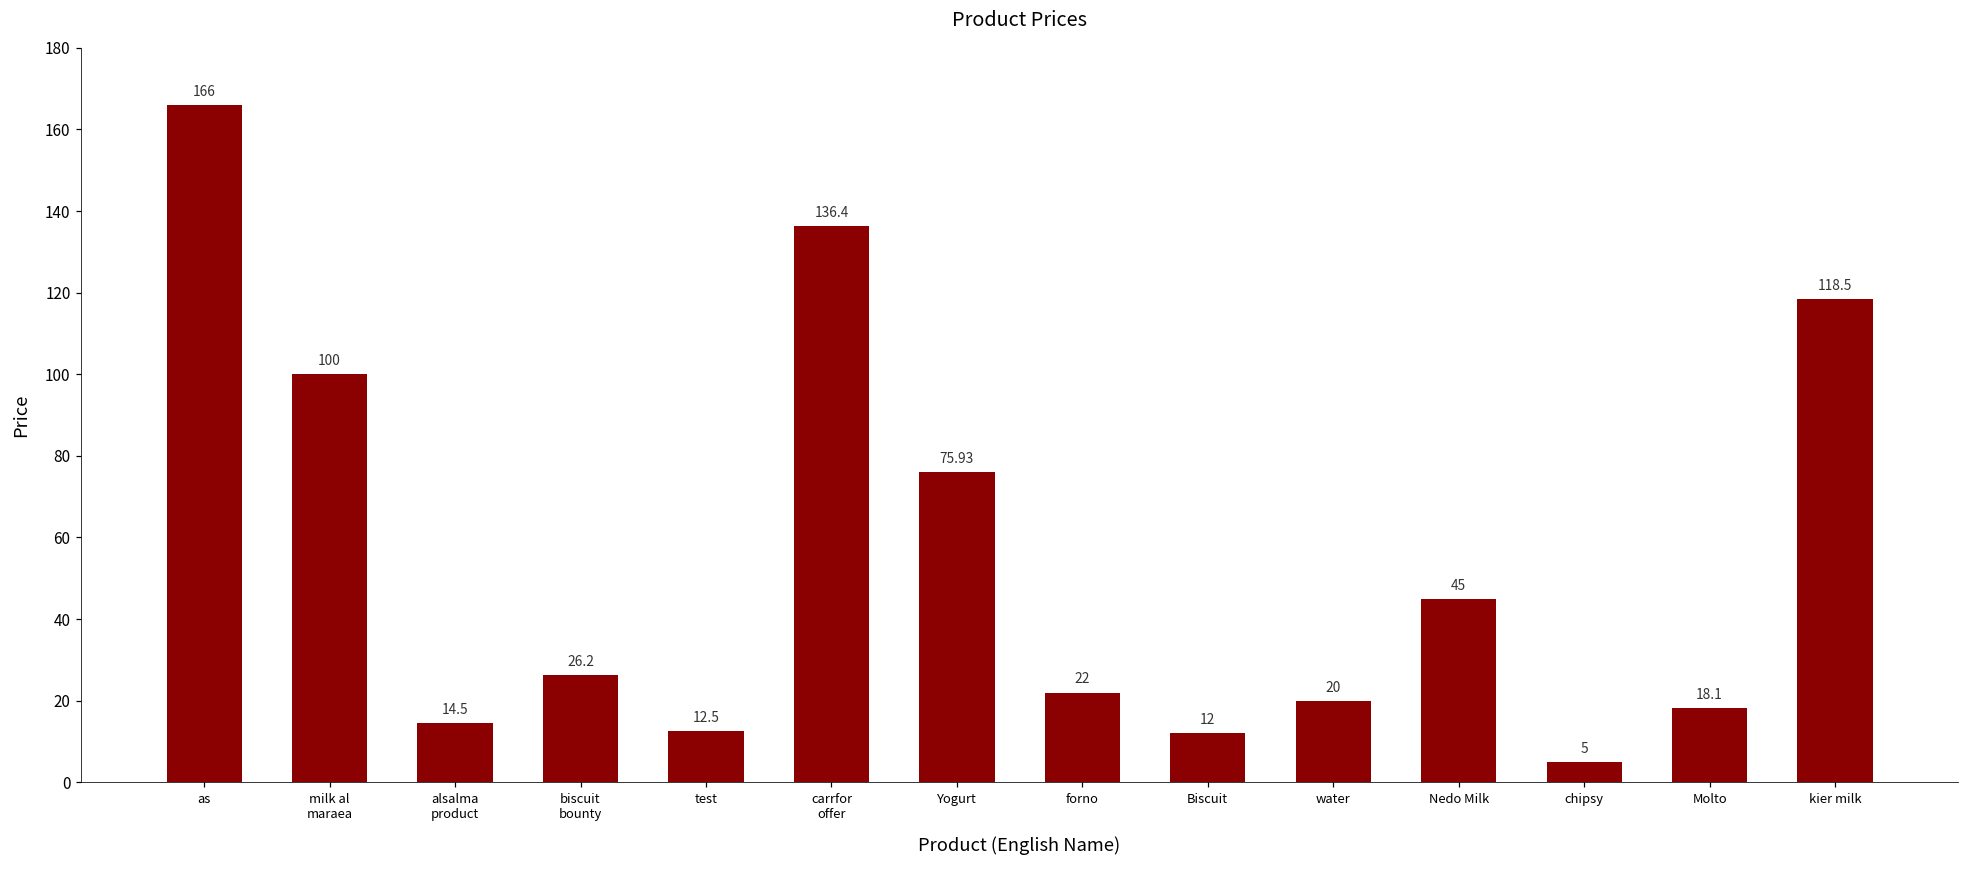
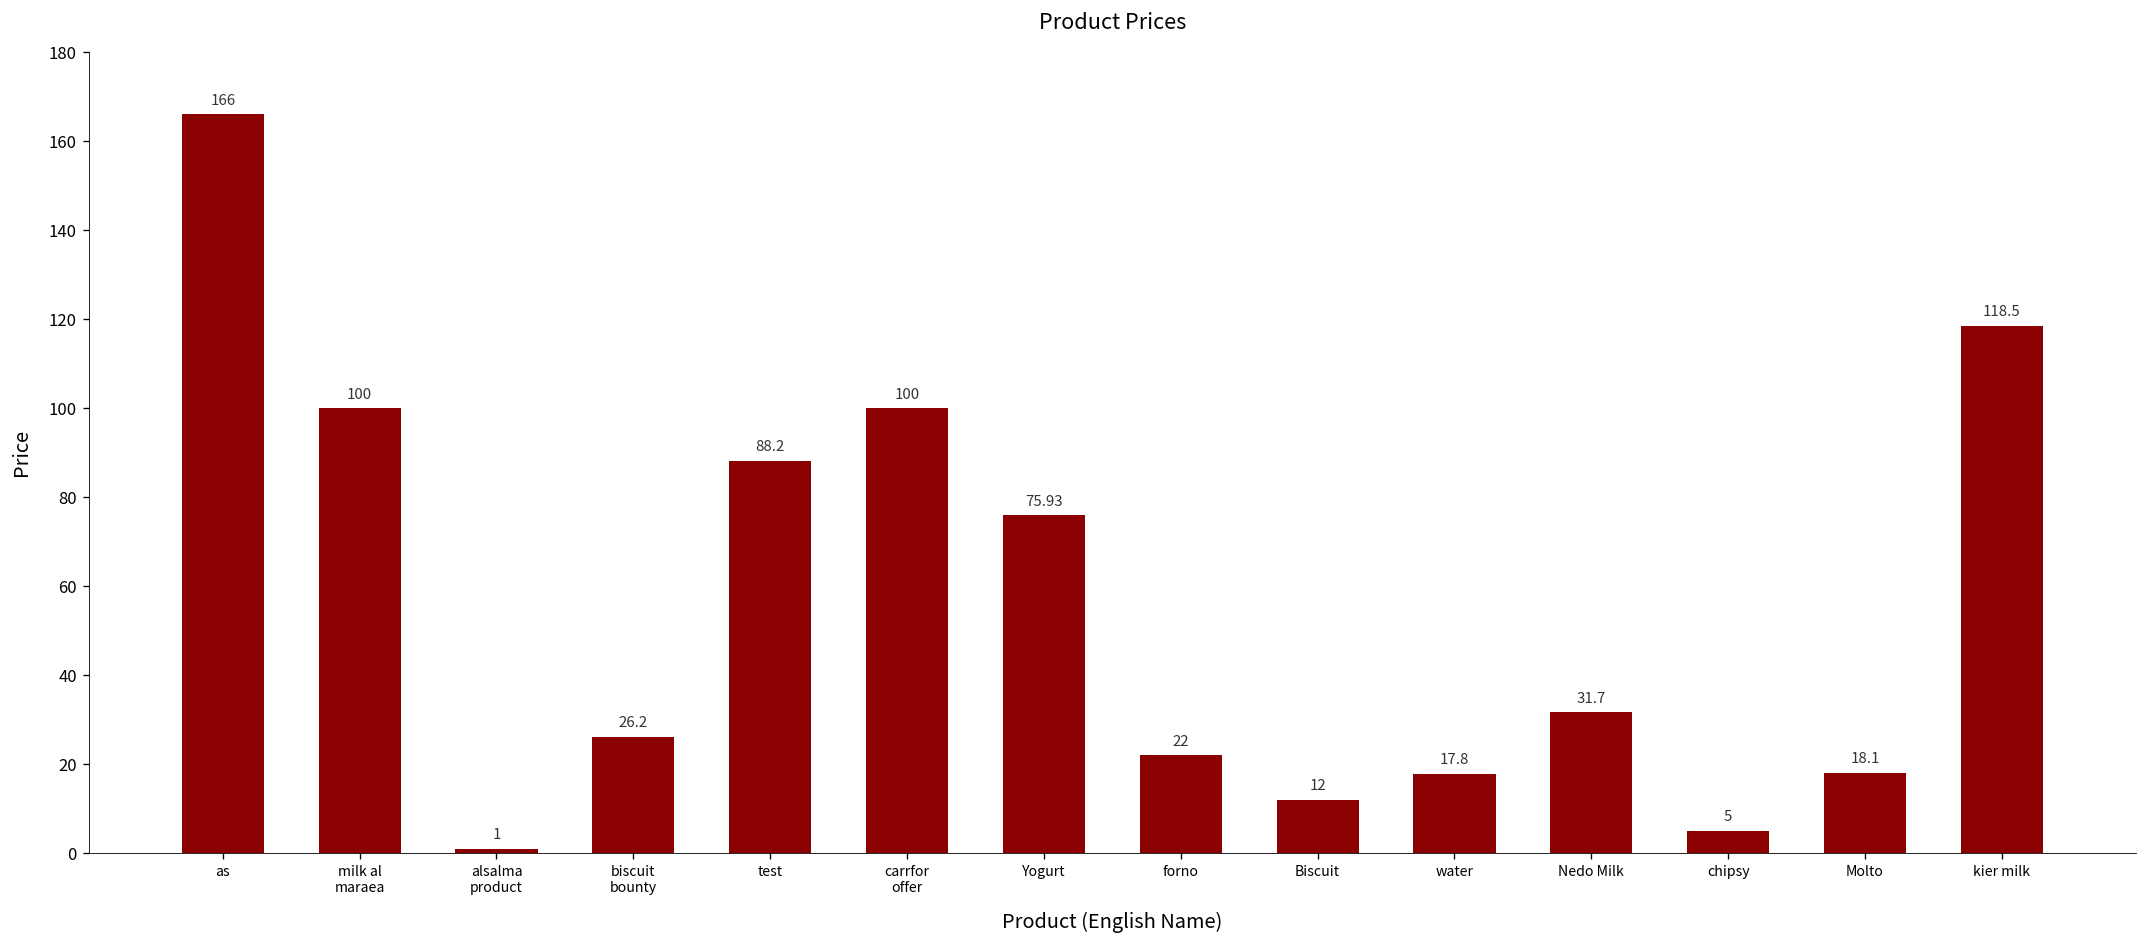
  {
    "as": 166,
    "milk al maraea": 100,
-   "alsalma product": 14.5,
+   "alsalma product": 1,
    "biscuit bounty": 26.2,
-   "test": 12.5,
-   "carrfor offer": 136.4,
+   "test": 88.2,
+   "carrfor offer": 100,
    "Yogurt": 75.93,
    "forno": 22,
    "Biscuit": 12,
-   "water": 20,
-   "Nedo Milk": 45,
+   "water": 17.8,
+   "Nedo Milk": 31.7,
    "chipsy": 5,
    "Molto": 18.1,
    "kier milk": 118.5
  }
